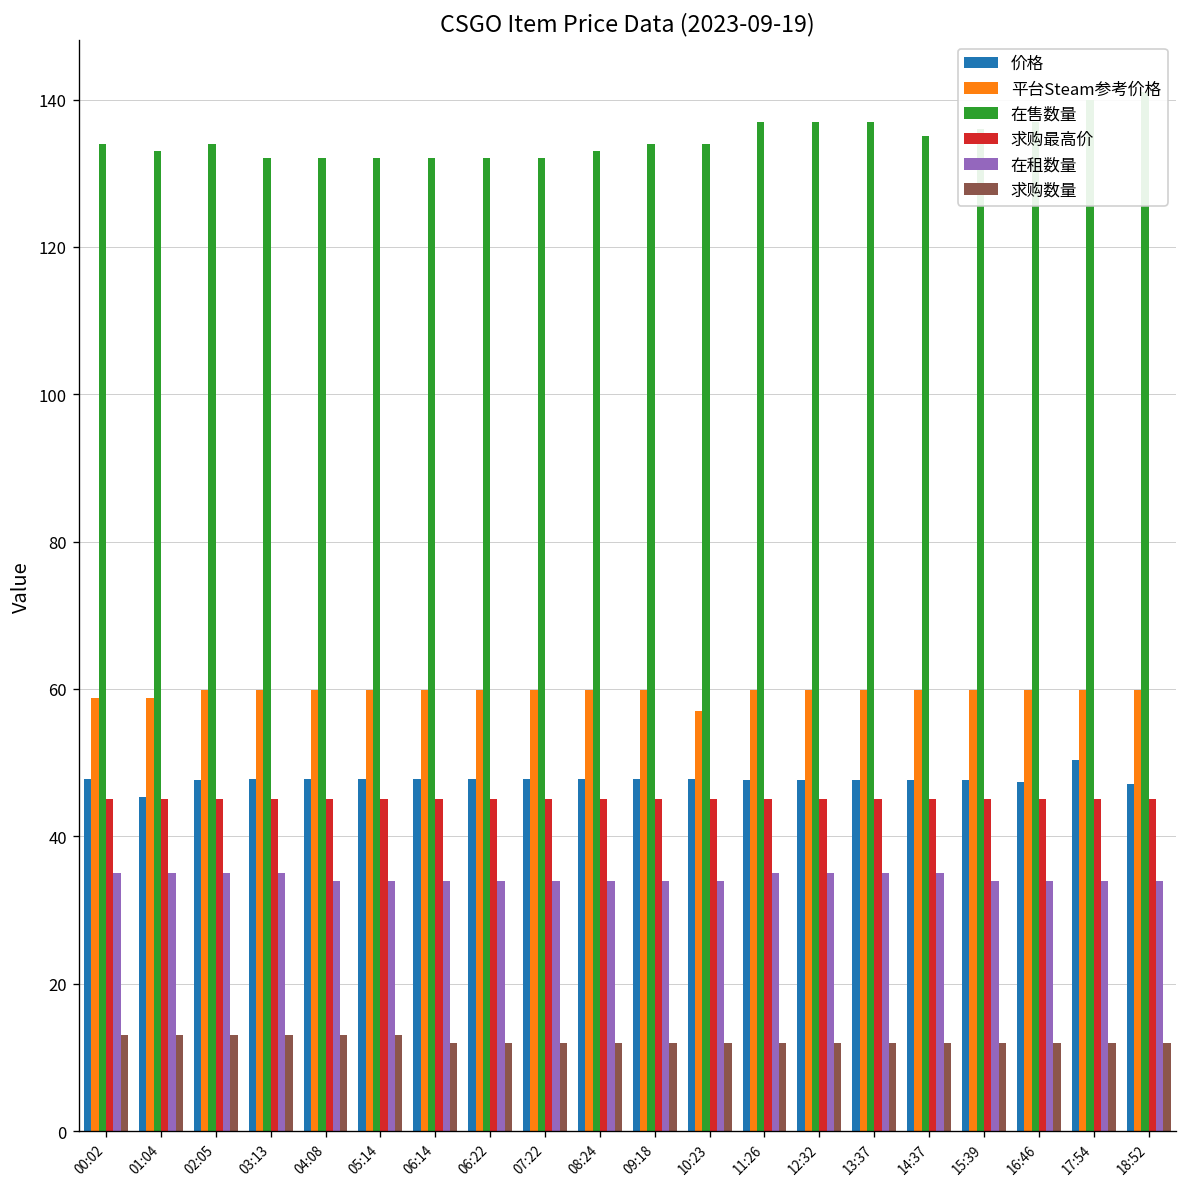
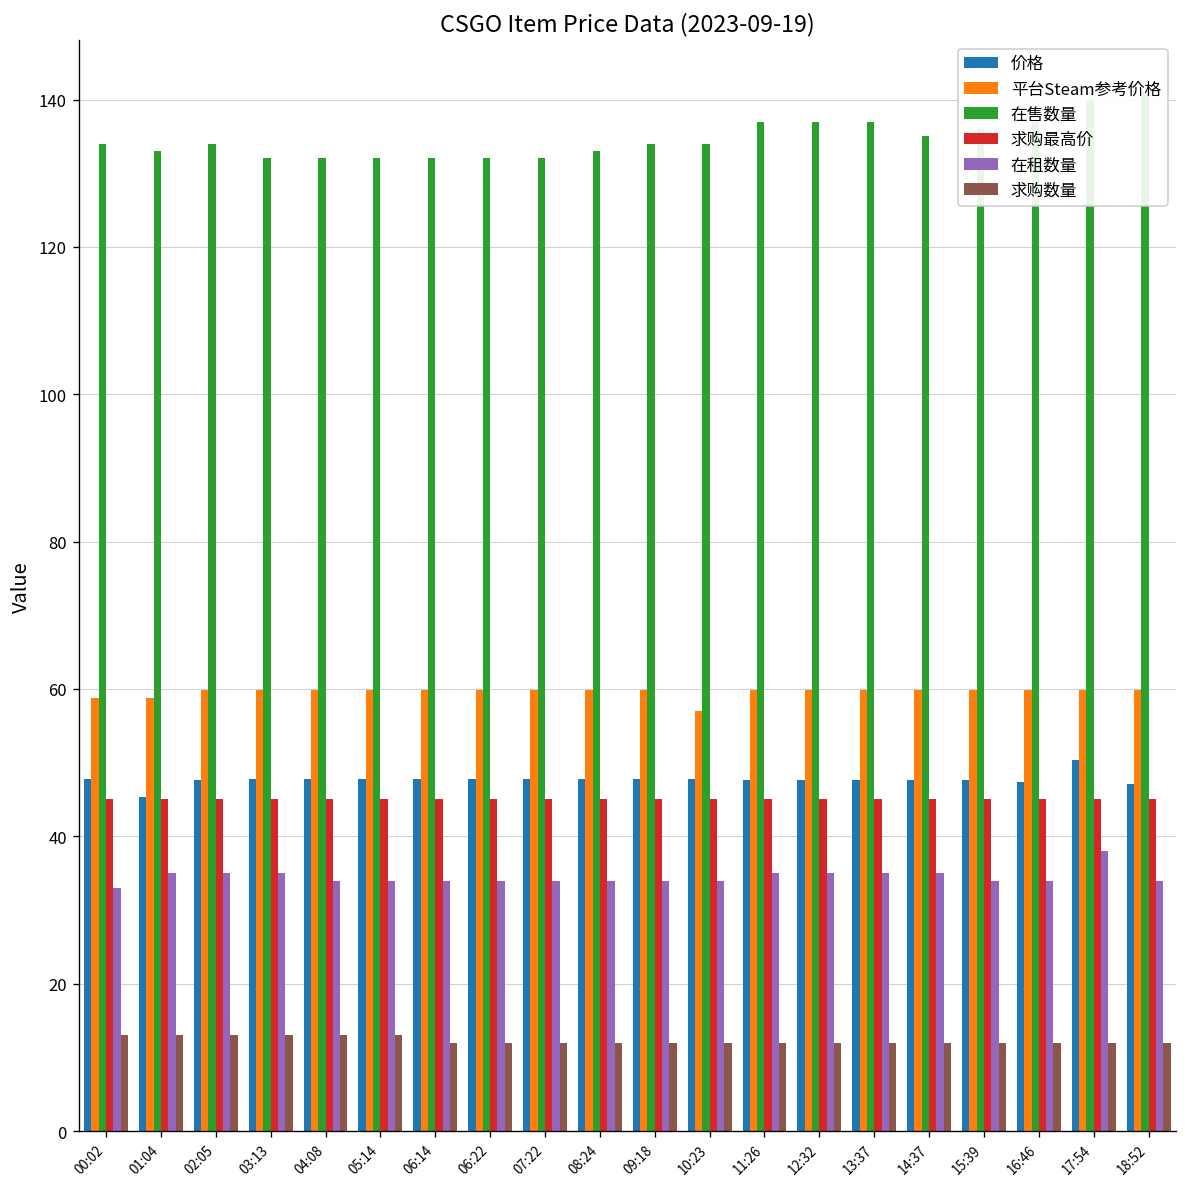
  {
    "价格": {
      "00:02": 48,
      "01:04": 45,
      "02:05": 48,
      "03:13": 48,
      "04:08": 48,
      "05:14": 48,
      "06:14": 48,
      "06:22": 48,
      "07:22": 48,
      "08:24": 48,
      "09:18": 48,
      "10:23": 48,
      "11:26": 48,
      "12:32": 48,
      "13:37": 48,
      "14:37": 48,
      "15:39": 48,
      "16:46": 47,
      "17:54": 50,
      "18:52": 47
    },
    "平台Steam参考价格": {
      "00:02": 59,
      "01:04": 59,
      "02:05": 60,
      "03:13": 60,
      "04:08": 60,
      "05:14": 60,
      "06:14": 60,
      "06:22": 60,
      "07:22": 60,
      "08:24": 60,
      "09:18": 60,
      "10:23": 57,
      "11:26": 60,
      "12:32": 60,
      "13:37": 60,
      "14:37": 60,
      "15:39": 60,
      "16:46": 60,
      "17:54": 60,
      "18:52": 60
    },
    "在售数量": {
      "00:02": 134,
      "01:04": 133,
      "02:05": 134,
      "03:13": 132,
      "04:08": 132,
      "05:14": 132,
      "06:14": 132,
      "06:22": 132,
      "07:22": 132,
      "08:24": 133,
      "09:18": 134,
      "10:23": 134,
      "11:26": 137,
      "12:32": 137,
      "13:37": 137,
      "14:37": 135
    },
    "求购最高价": {
      "00:02": 45,
      "01:04": 45,
      "02:05": 45,
      "03:13": 45,
      "04:08": 45,
      "05:14": 45,
      "06:14": 45,
      "06:22": 45,
      "07:22": 45,
      "08:24": 45,
      "09:18": 45,
      "10:23": 45,
      "11:26": 45,
      "12:32": 45,
      "13:37": 45,
      "14:37": 45,
      "15:39": 45,
      "16:46": 45,
      "17:54": 45,
      "18:52": 45
    },
    "在租数量": {
-     "00:02": 35,
+     "00:02": 33,
      "01:04": 35,
      "02:05": 35,
      "03:13": 35,
      "04:08": 34,
      "05:14": 34,
      "06:14": 34,
      "06:22": 34,
      "07:22": 34,
      "08:24": 34,
      "09:18": 34,
      "10:23": 34,
      "11:26": 35,
      "12:32": 35,
      "13:37": 35,
      "14:37": 35,
      "15:39": 34,
      "16:46": 34,
-     "17:54": 34,
+     "17:54": 38,
      "18:52": 34
    },
    "求购数量": {
      "00:02": 13,
      "01:04": 13,
      "02:05": 13,
      "03:13": 13,
      "04:08": 13,
      "05:14": 13,
      "06:14": 12,
      "06:22": 12,
      "07:22": 12,
      "08:24": 12,
      "09:18": 12,
      "10:23": 12,
      "11:26": 12,
      "12:32": 12,
      "13:37": 12,
      "14:37": 12,
      "15:39": 12,
      "16:46": 12,
      "17:54": 12,
      "18:52": 12
    }
  }
